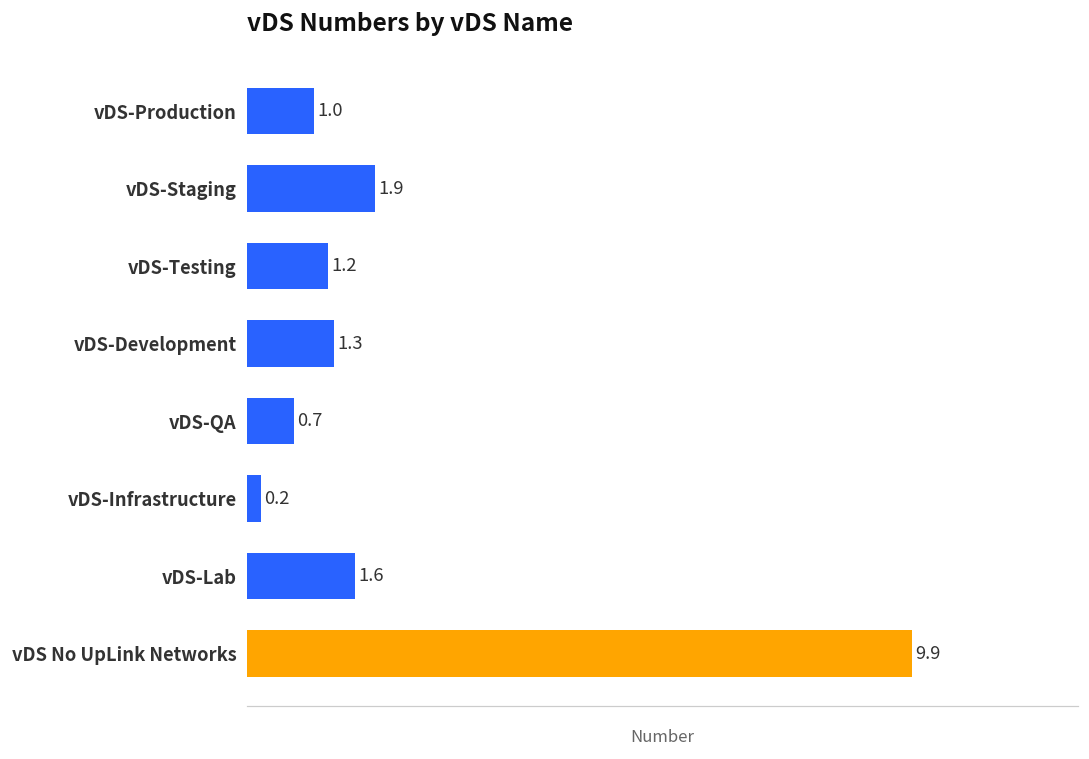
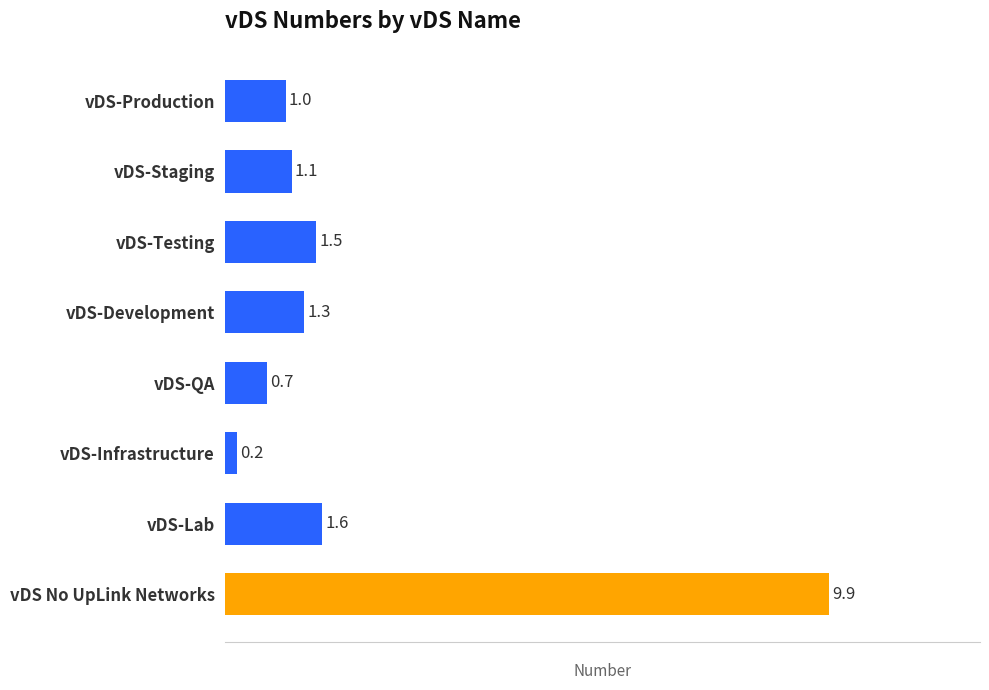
  {
    "vDS-Production": 1.0,
-   "vDS-Staging": 1.9,
-   "vDS-Testing": 1.2,
+   "vDS-Staging": 1.1,
+   "vDS-Testing": 1.5,
    "vDS-Development": 1.3,
    "vDS-QA": 0.7,
    "vDS-Infrastructure": 0.2,
    "vDS-Lab": 1.6,
    "vDS No UpLink Networks": 9.9
  }
